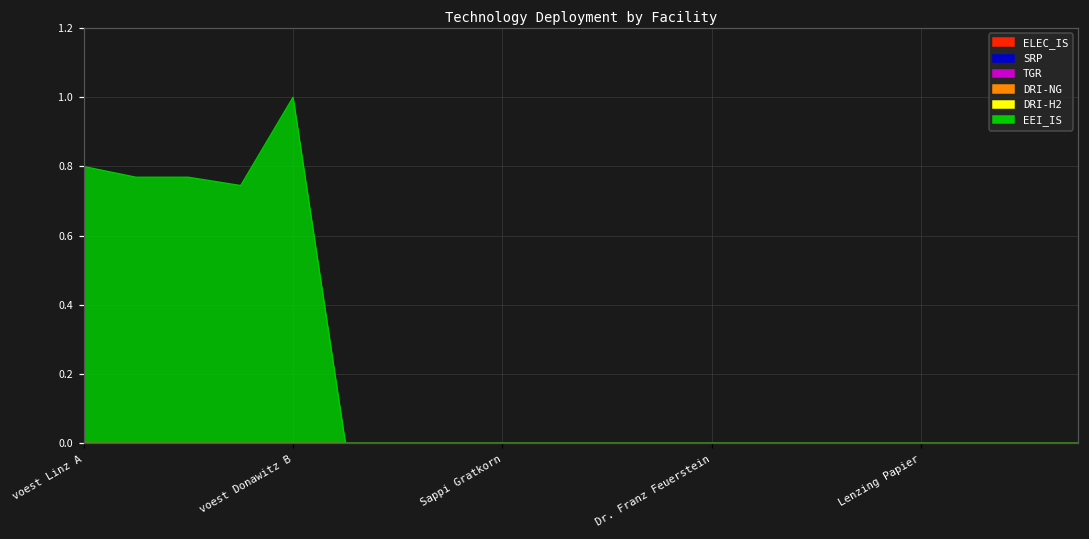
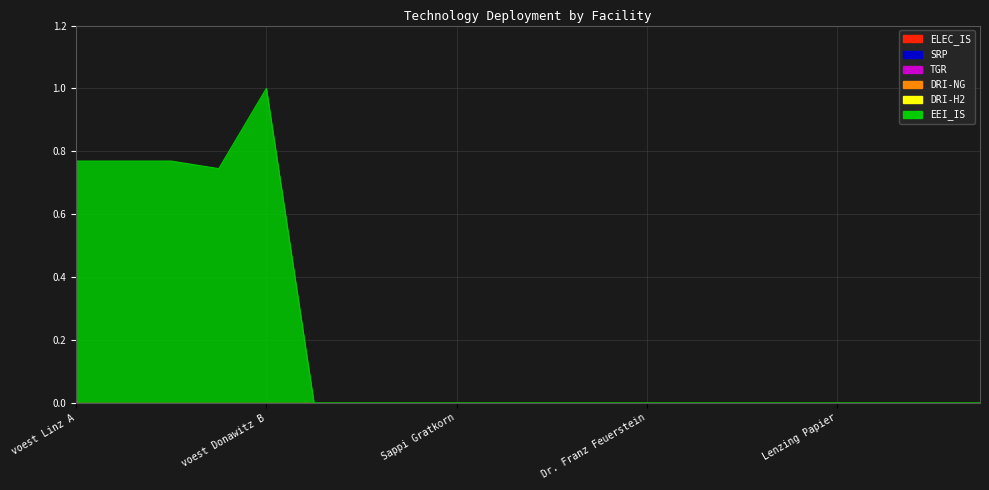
  {
    "DRI-H2": {
      "voest Linz A": 0.00,
      "voest Donawitz B": 0.00
    },
    "EEI_IS": {
-     "voest Linz A": 0.80,
+     "voest Linz A": 0.77,
      "voest Donawitz B": 1.00
    }
  }
